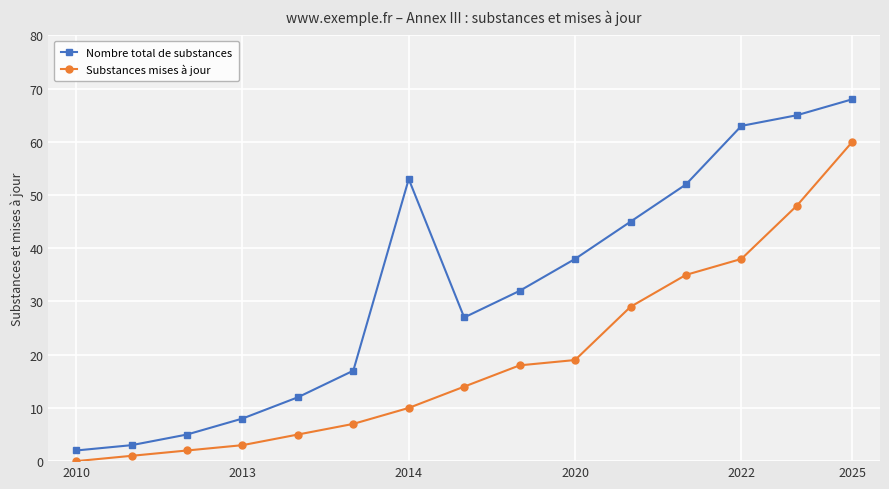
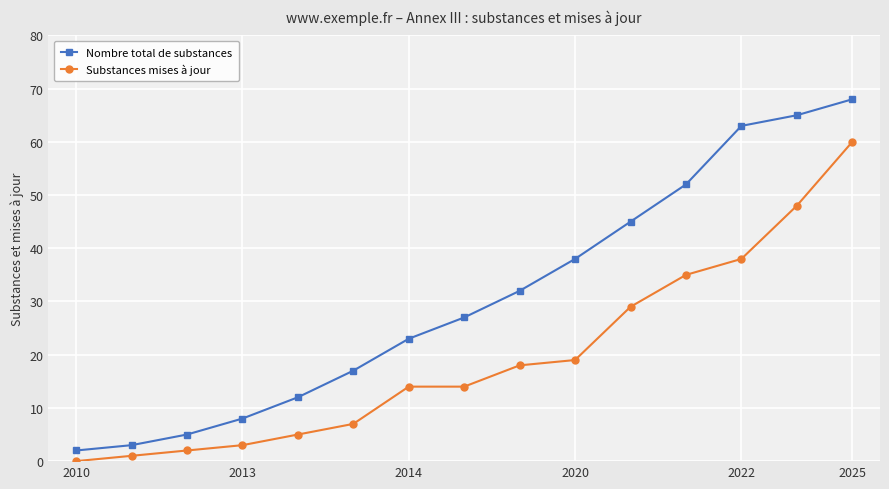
  {
    "Nombre total de substances": {
      "2010": 2,
      "2013": 8,
-     "2014": 53,
+     "2014": 23,
      "2020": 38,
      "2022": 63,
      "2025": 68
    },
    "Substances mises à jour": {
      "2010": 0,
      "2013": 3,
-     "2014": 10,
+     "2014": 14,
      "2020": 19,
      "2022": 38,
      "2025": 60
    }
  }
